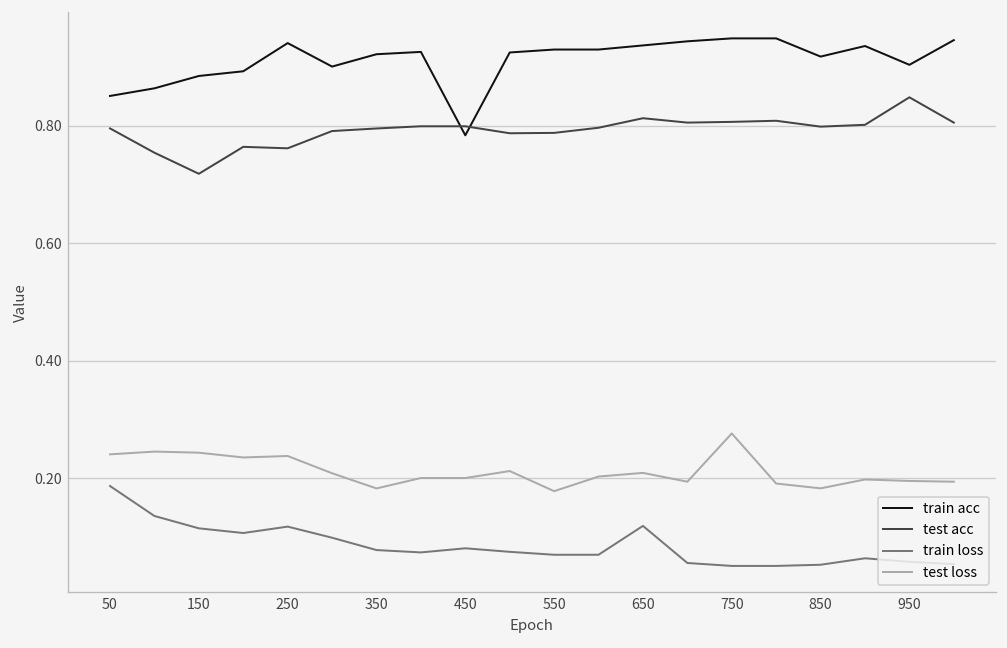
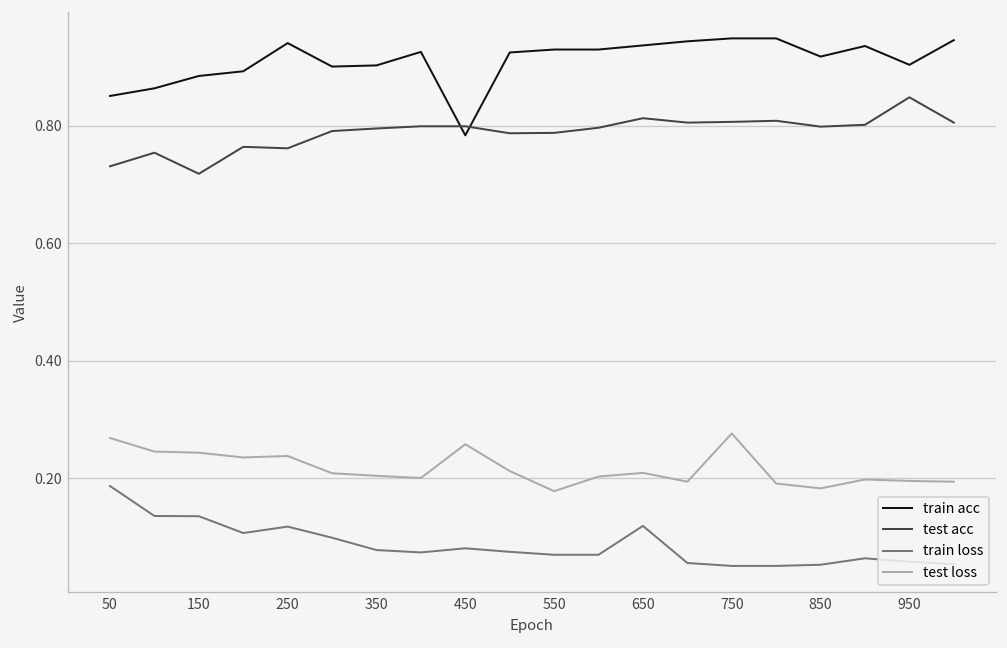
  {
    "train acc": {
      "50": 0.85,
      "150": 0.89,
      "250": 0.94,
-     "350": 0.92,
+     "350": 0.90,
      "450": 0.78,
      "550": 0.93,
      "650": 0.94,
      "750": 0.95,
      "850": 0.92,
      "950": 0.90
    },
    "test acc": {
-     "50": 0.80,
+     "50": 0.73,
      "150": 0.72,
      "250": 0.76,
      "350": 0.80,
      "450": 0.80,
      "550": 0.79,
      "650": 0.81,
      "750": 0.81,
      "850": 0.80,
      "950": 0.85
    },
    "train loss": {
      "50": 0.19,
-     "150": 0.11,
+     "150": 0.14,
      "250": 0.12,
      "350": 0.08,
      "450": 0.08,
      "550": 0.07,
      "650": 0.12,
      "750": 0.05,
      "850": 0.05
    },
    "test loss": {
-     "50": 0.24,
+     "50": 0.27,
      "150": 0.24,
      "250": 0.24,
-     "350": 0.18,
-     "450": 0.20,
+     "350": 0.20,
+     "450": 0.26,
      "550": 0.18,
      "650": 0.21,
      "750": 0.28,
      "850": 0.18,
      "950": 0.20
    }
  }
